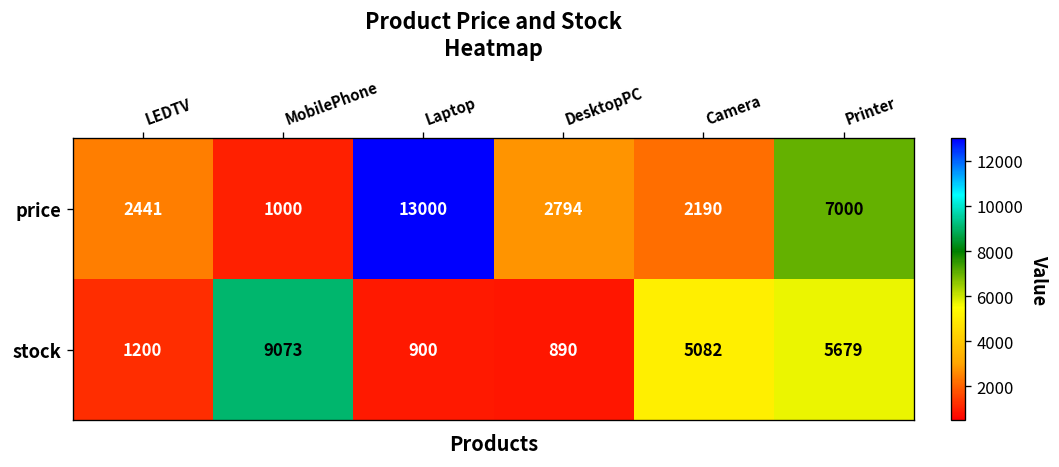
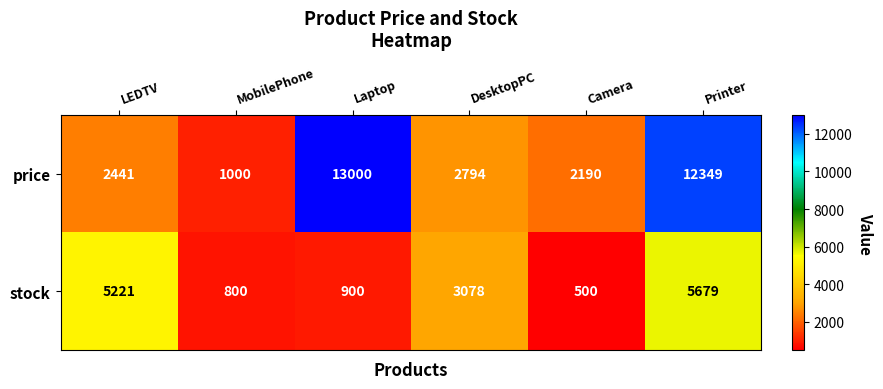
  {
    "price": {
      "LEDTV": 2441,
      "MobilePhone": 1000,
      "Laptop": 13000,
      "DesktopPC": 2794,
      "Camera": 2190,
-     "Printer": 7000
+     "Printer": 12349
    },
    "stock": {
-     "LEDTV": 1200,
-     "MobilePhone": 9073,
+     "LEDTV": 5221,
+     "MobilePhone": 800,
      "Laptop": 900,
-     "DesktopPC": 890,
-     "Camera": 5082,
+     "DesktopPC": 3078,
+     "Camera": 500,
      "Printer": 5679
    }
  }
